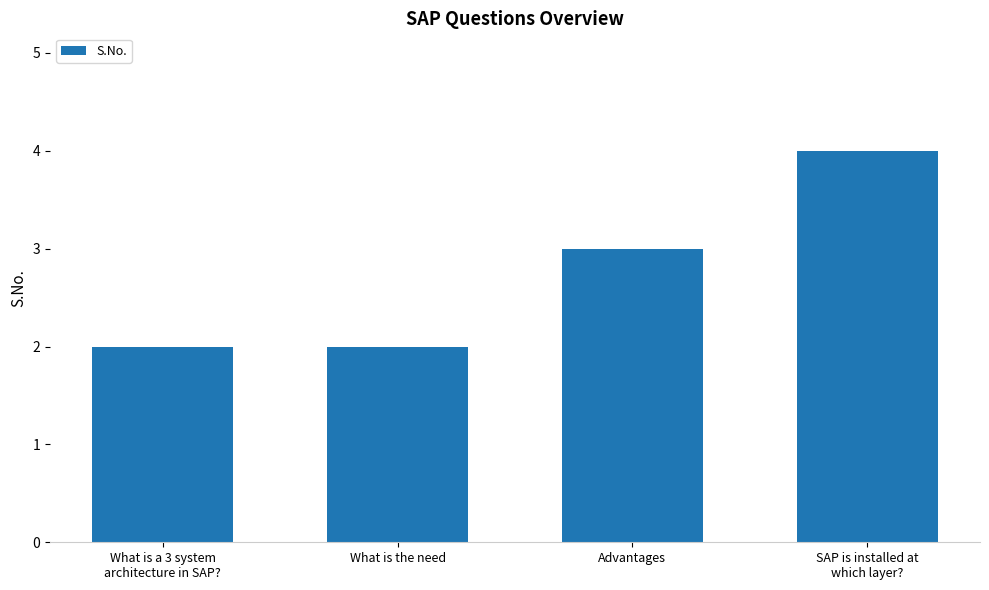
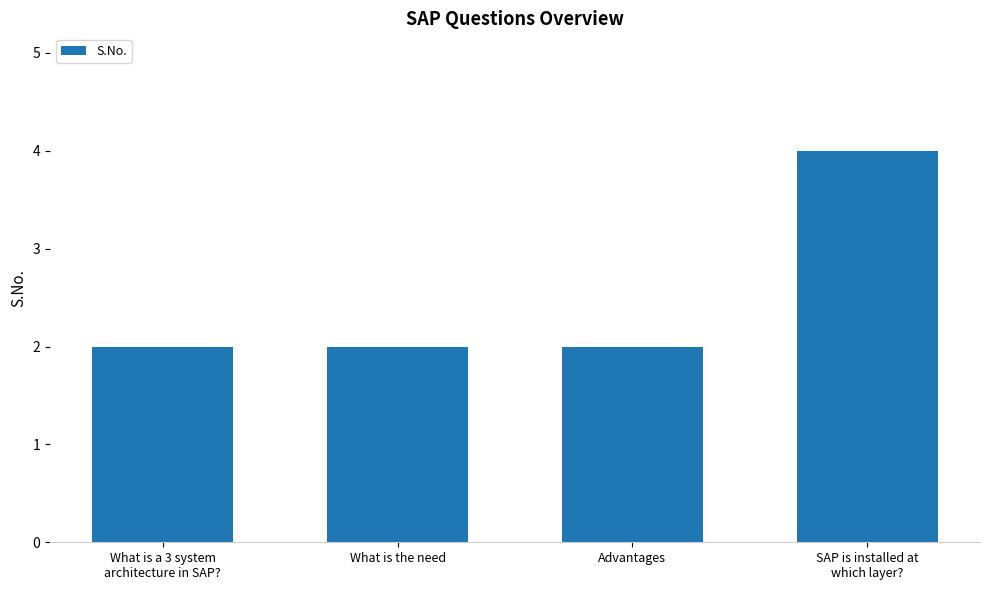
  {
    "What is a 3 system architecture in SAP?": 2,
    "What is the need": 2,
-   "Advantages": 3,
+   "Advantages": 2,
    "SAP is installed at which layer?": 4
  }
